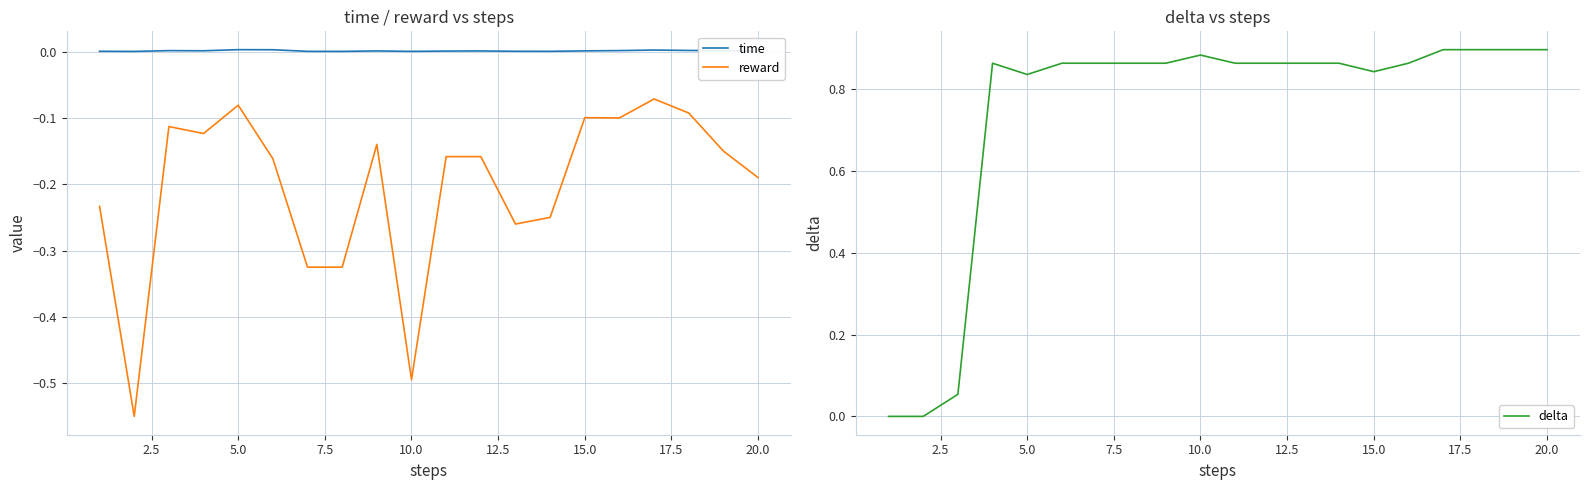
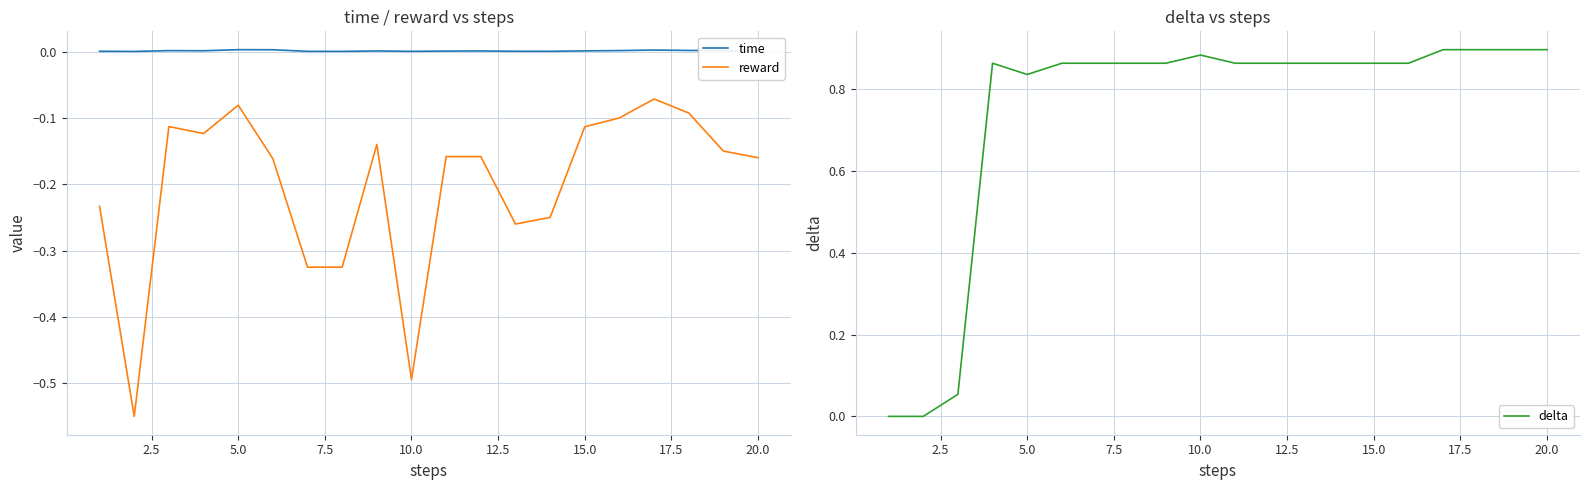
  {
    "time / reward vs steps": {
      "time": {
        "5.0": 0.00,
        "10.0": 0.00,
        "15.0": 0.00
      },
      "reward": {
        "5.0": -0.08,
        "10.0": -0.49,
-       "15.0": -0.10,
-       "20.0": -0.19
+       "15.0": -0.11,
+       "20.0": -0.16
      }
    },
    "delta vs steps": {
      "5.0": 0.84,
      "10.0": 0.88,
-     "15.0": 0.84,
+     "15.0": 0.86,
      "20.0": 0.90
    }
  }
